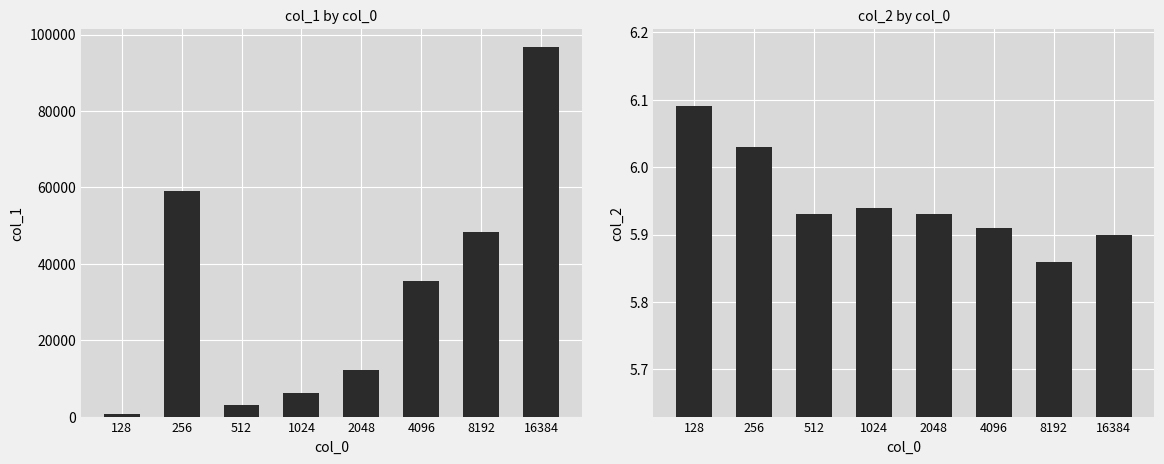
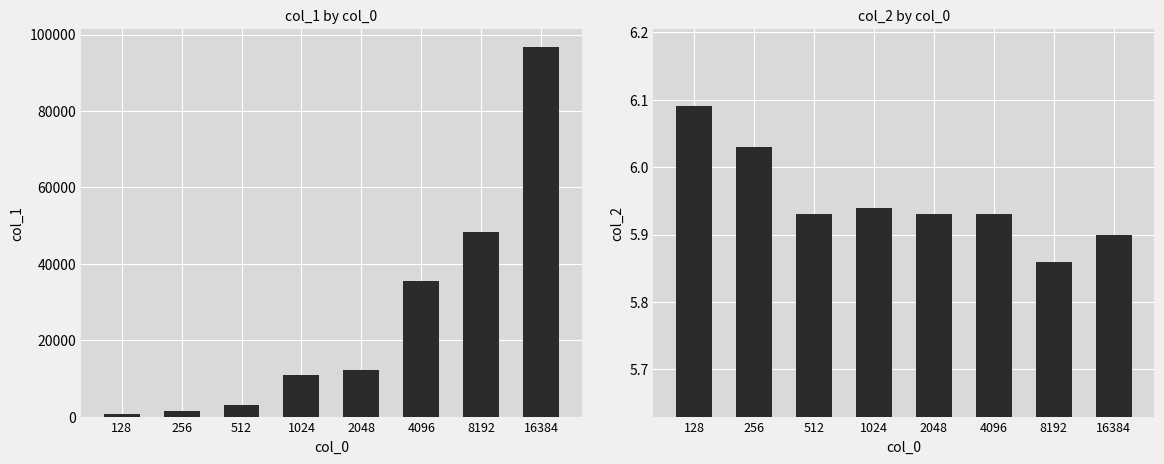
  {
    "col_1 by col_0": {
      "128": 1000,
-     "256": 59000,
+     "256": 2000,
      "512": 3000,
-     "1024": 6000,
+     "1024": 11000,
      "2048": 12000,
      "4096": 36000,
      "8192": 48000,
      "16384": 97000
    },
    "col_2 by col_0": {
      "128": 6.09,
      "256": 6.03,
      "512": 5.93,
      "1024": 5.94,
      "2048": 5.93,
-     "4096": 5.91,
+     "4096": 5.93,
      "8192": 5.86,
      "16384": 5.90
    }
  }
